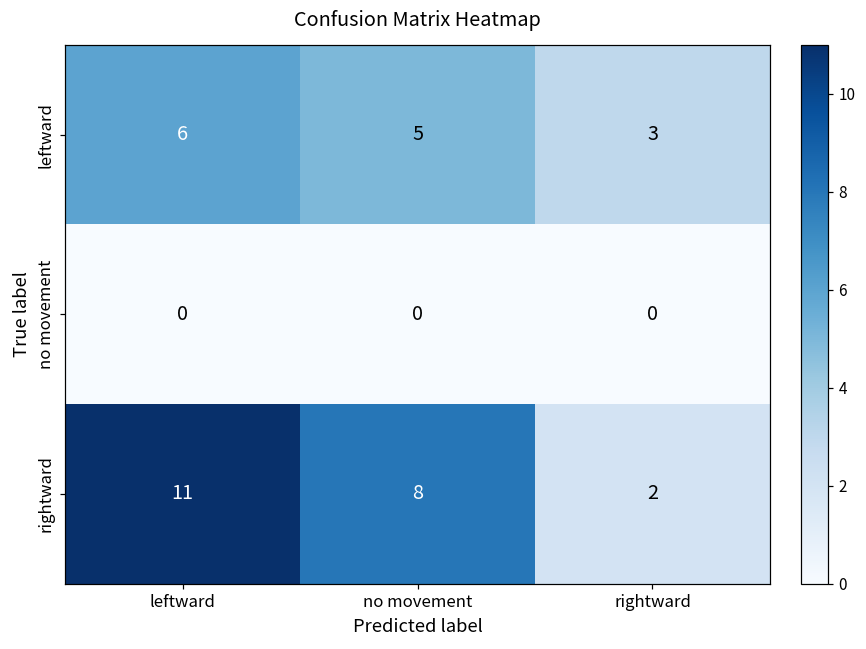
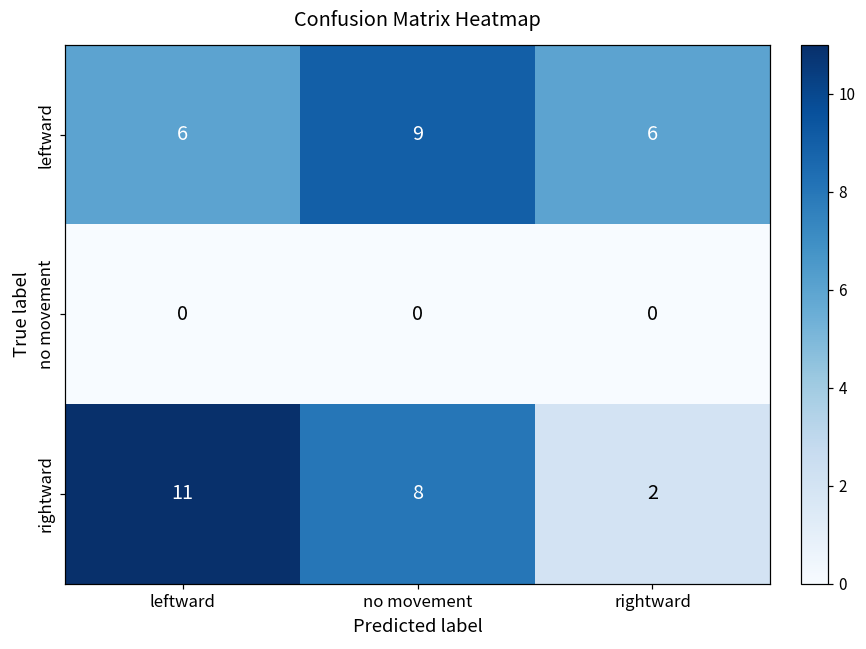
  {
    "leftward": {
      "leftward": 6,
-     "no movement": 5,
-     "rightward": 3
+     "no movement": 9,
+     "rightward": 6
    },
    "no movement": {
      "leftward": 0,
      "no movement": 0,
      "rightward": 0
    },
    "rightward": {
      "leftward": 11,
      "no movement": 8,
      "rightward": 2
    }
  }
